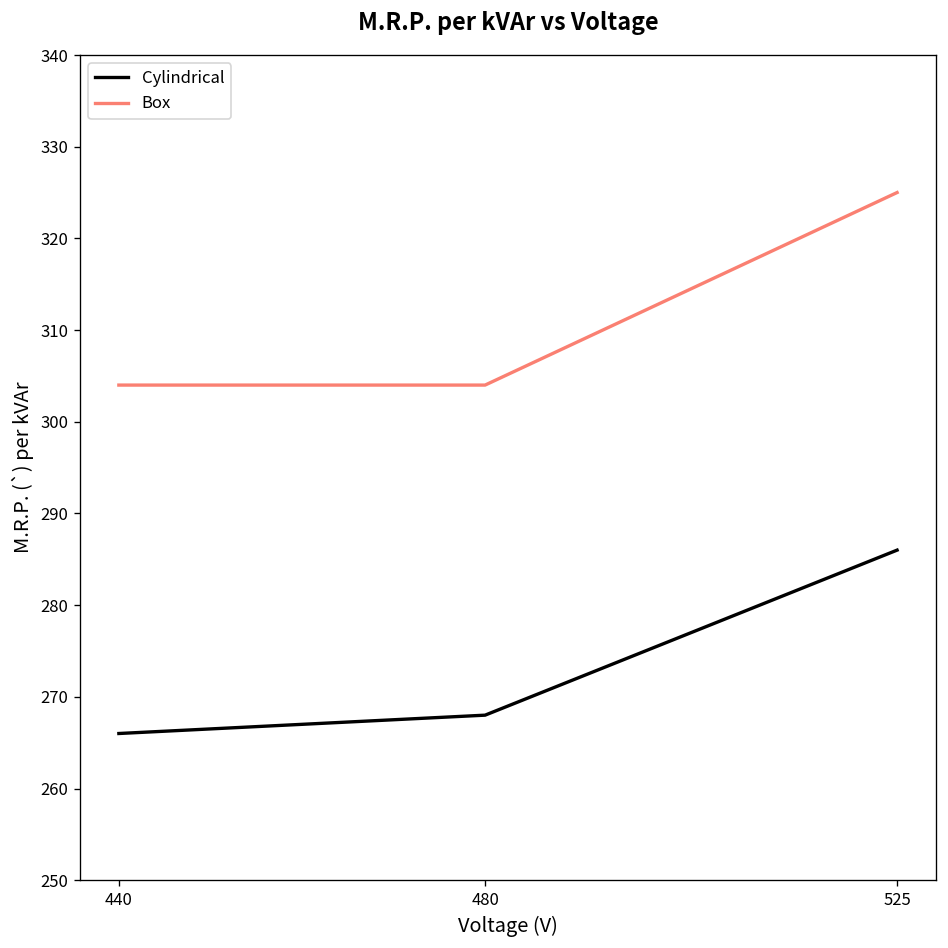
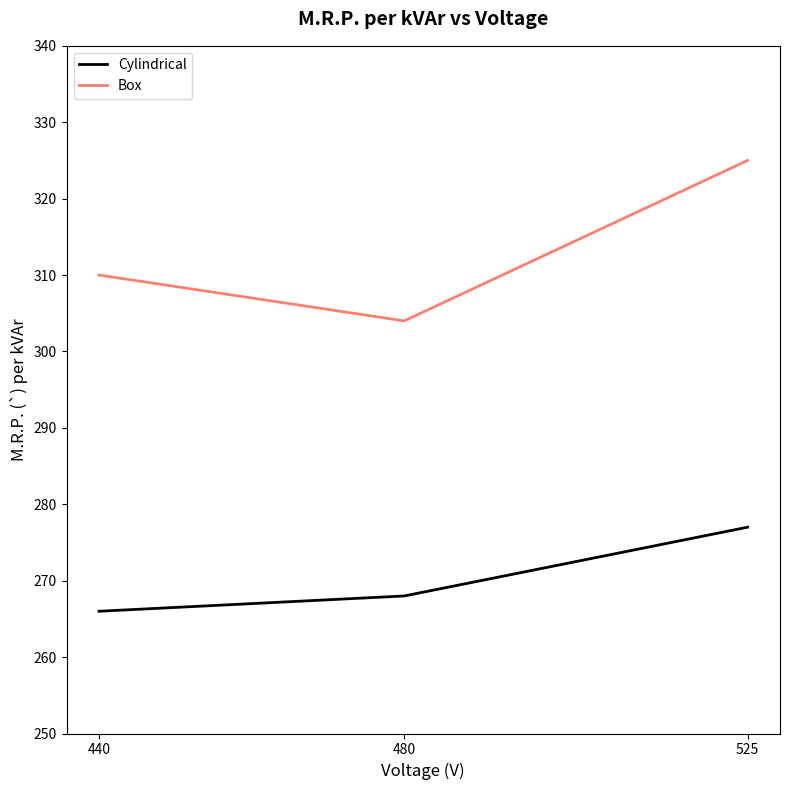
  {
    "Cylindrical": {
      "440": 266,
      "480": 268,
-     "525": 286
+     "525": 277
    },
    "Box": {
-     "440": 304,
+     "440": 310,
      "480": 304,
      "525": 325
    }
  }
